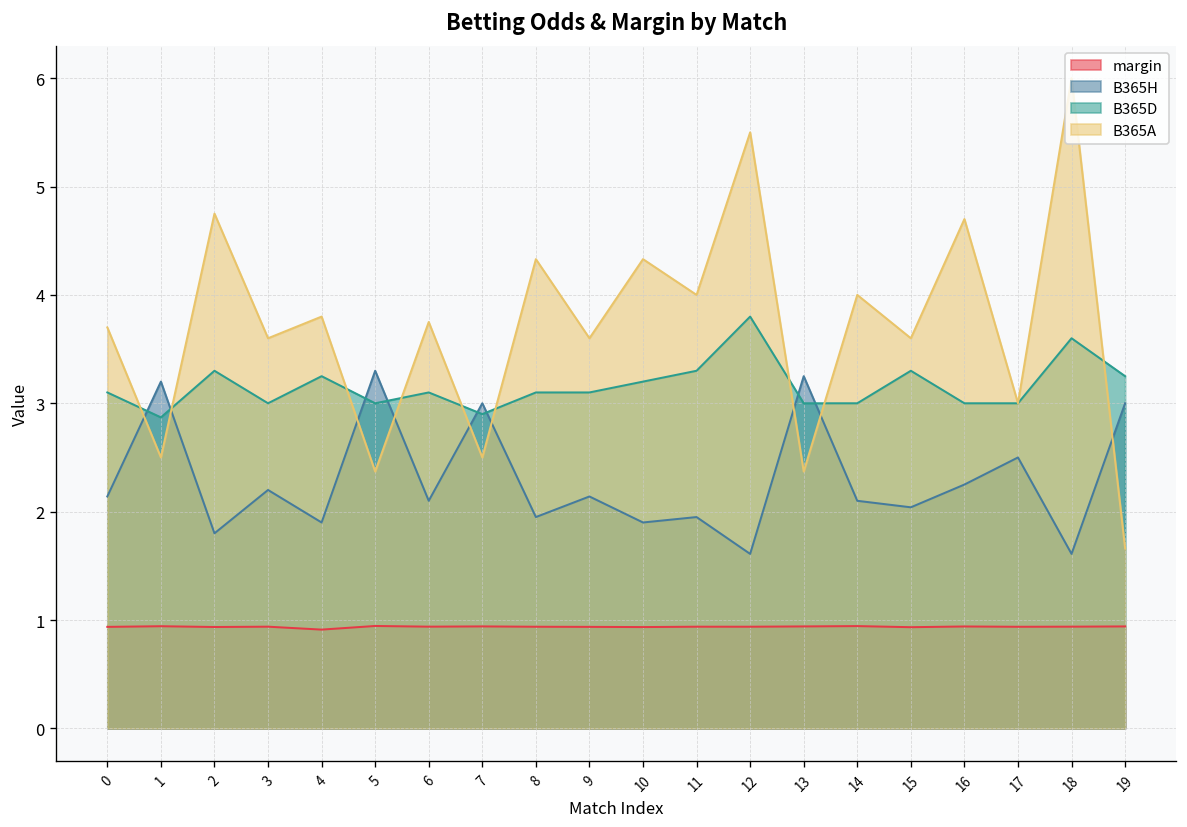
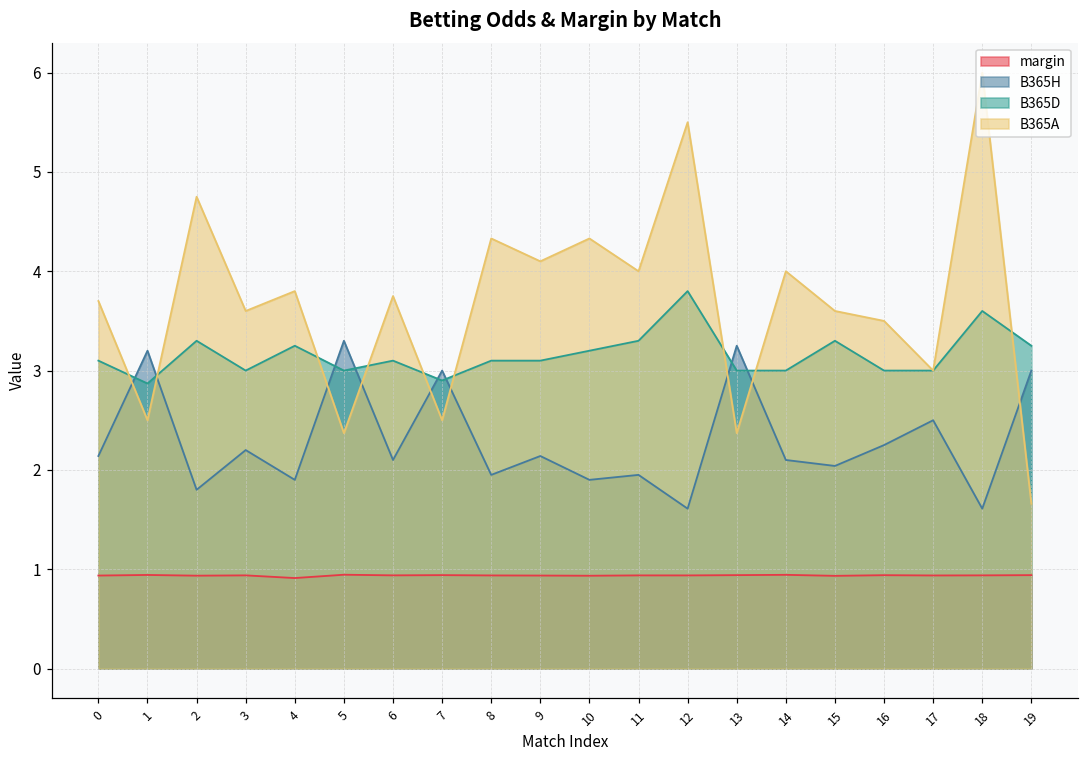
  {
    "margin": {
      "0": 0.9,
      "1": 0.9,
      "2": 0.9,
      "3": 0.9,
      "4": 0.9,
      "5": 0.9,
      "6": 0.9,
      "7": 0.9,
      "8": 0.9,
      "9": 0.9,
      "10": 0.9,
      "11": 0.9,
      "12": 0.9,
      "13": 0.9,
      "14": 0.9,
      "15": 0.9,
      "16": 0.9,
      "17": 0.9,
      "18": 0.9,
      "19": 0.9
    },
    "B365A": {
      "0": 3.7,
      "1": 2.5,
      "2": 4.8,
      "3": 3.6,
      "4": 3.8,
      "5": 2.4,
      "6": 3.8,
      "7": 2.5,
      "8": 4.3,
-     "9": 3.6,
+     "9": 4.1,
      "10": 4.3,
      "11": 4.0,
      "12": 5.5,
      "13": 2.4,
      "14": 4.0,
      "15": 3.6,
-     "16": 4.7,
+     "16": 3.5,
      "19": 1.7
    }
  }
